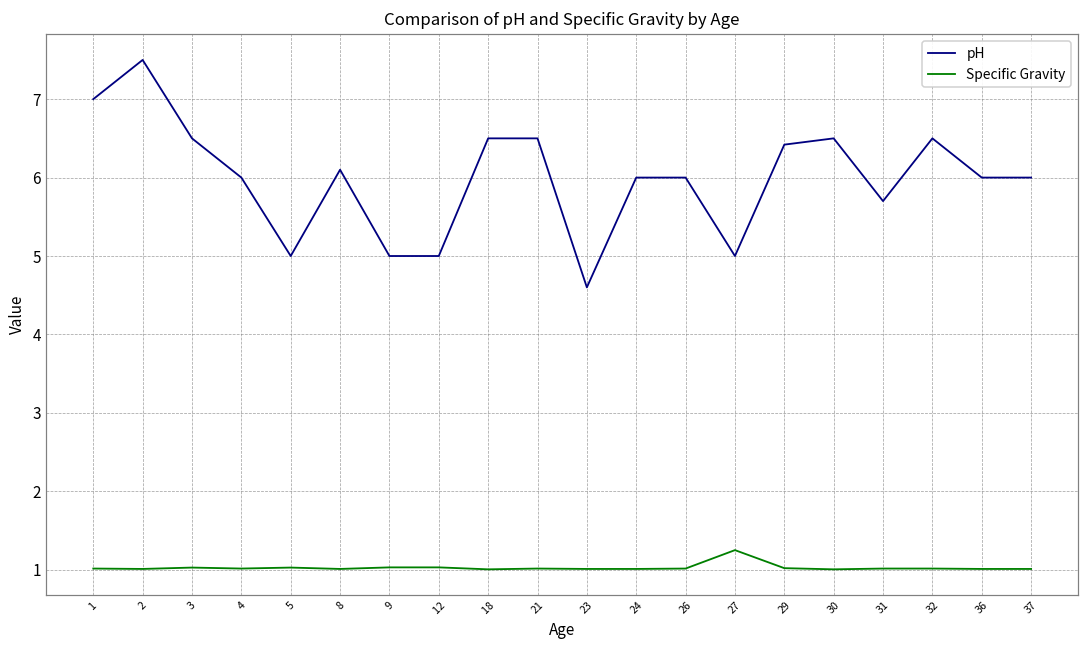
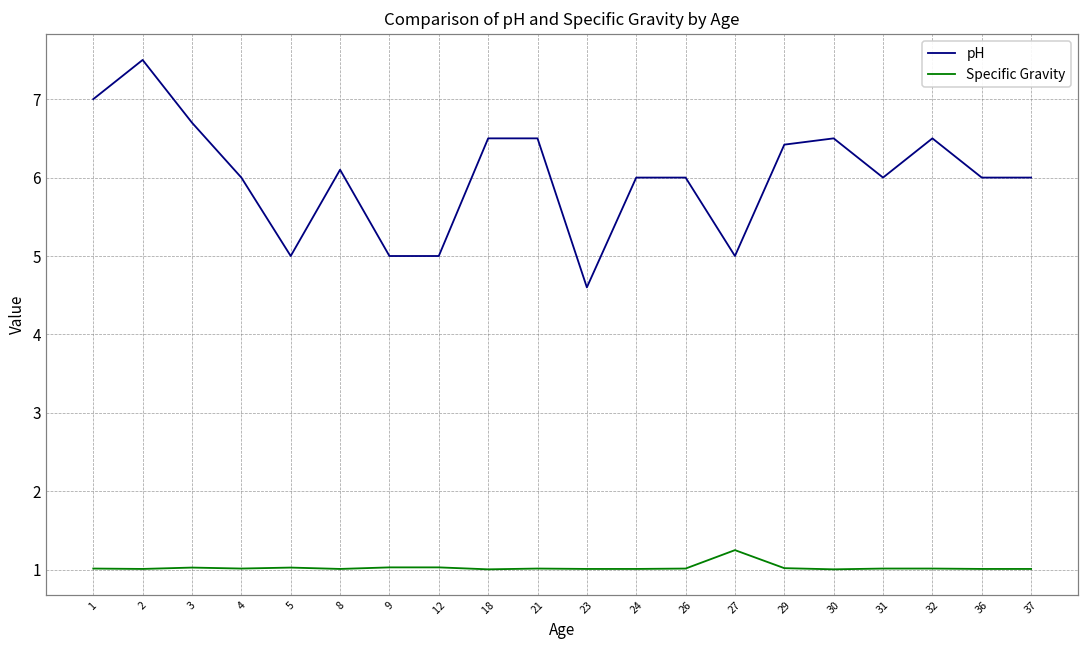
  {
    "pH": {
      "1": 7.0,
      "2": 7.5,
-     "3": 6.5,
+     "3": 6.7,
      "4": 6.0,
      "5": 5.0,
      "8": 6.1,
      "9": 5.0,
      "12": 5.0,
      "18": 6.5,
      "21": 6.5,
      "23": 4.6,
      "24": 6.0,
      "26": 6.0,
      "27": 5.0,
      "29": 6.4,
      "30": 6.5,
-     "31": 5.7,
+     "31": 6.0,
      "32": 6.5,
      "36": 6.0,
      "37": 6.0
    },
    "Specific Gravity": {
      "1": 1.0,
      "2": 1.0,
      "3": 1.0,
      "4": 1.0,
      "5": 1.0,
      "8": 1.0,
      "9": 1.0,
      "12": 1.0,
      "18": 1.0,
      "21": 1.0,
      "23": 1.0,
      "24": 1.0,
      "26": 1.0,
      "27": 1.3,
      "29": 1.0,
      "30": 1.0,
      "31": 1.0,
      "32": 1.0,
      "36": 1.0,
      "37": 1.0
    }
  }
